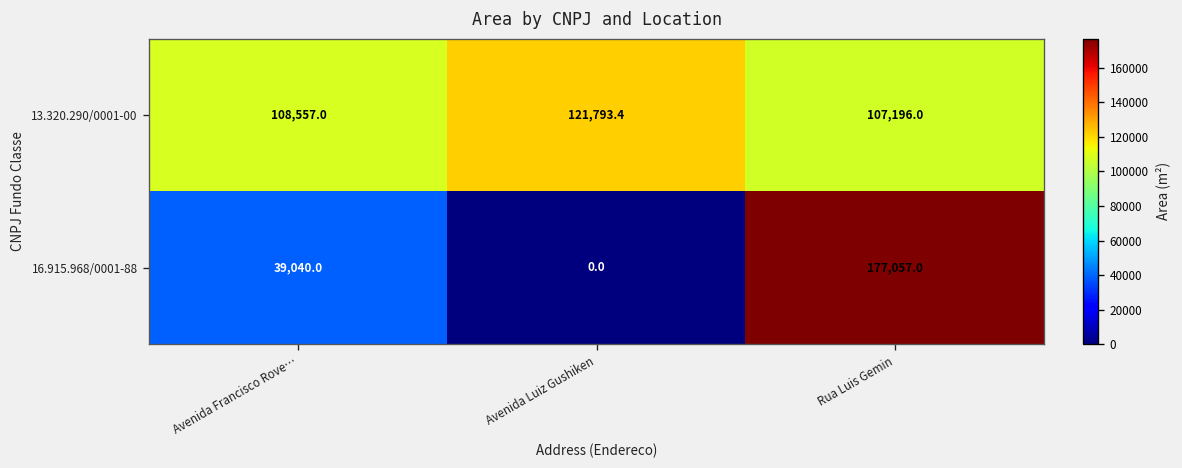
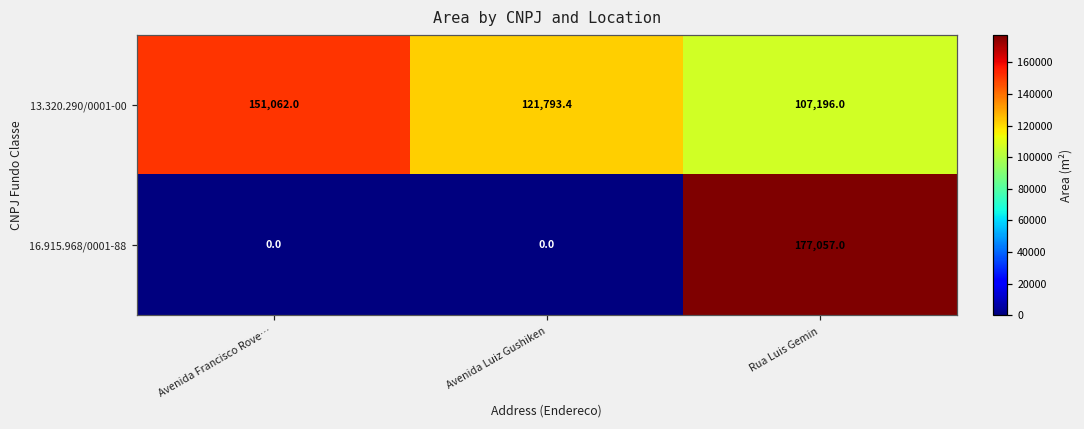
  {
    "13.320.290/0001-00": {
-     "Avenida Francisco Rove…": "108,557.0",
+     "Avenida Francisco Rove…": "151,062.0",
      "Avenida Luiz Gushiken": "121,793.4",
      "Rua Luis Gemin": "107,196.0"
    },
    "16.915.968/0001-88": {
-     "Avenida Francisco Rove…": "39,040.0",
+     "Avenida Francisco Rove…": "0.0",
      "Avenida Luiz Gushiken": "0.0",
      "Rua Luis Gemin": "177,057.0"
    }
  }
